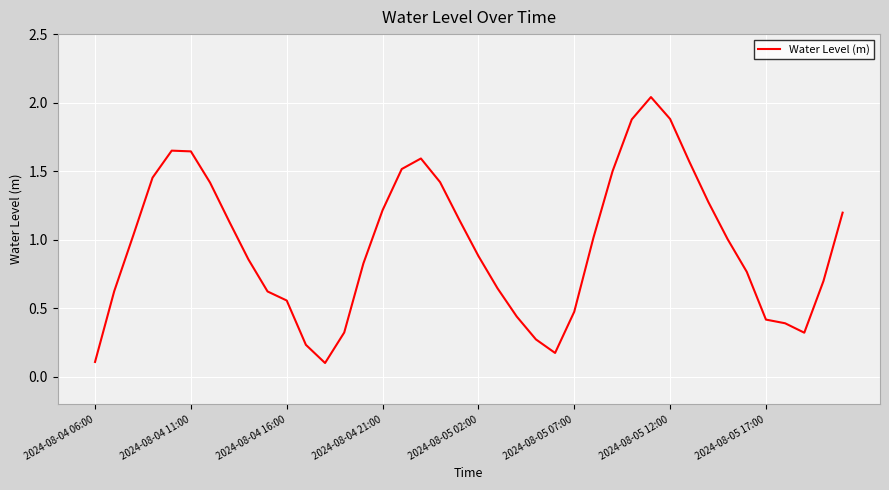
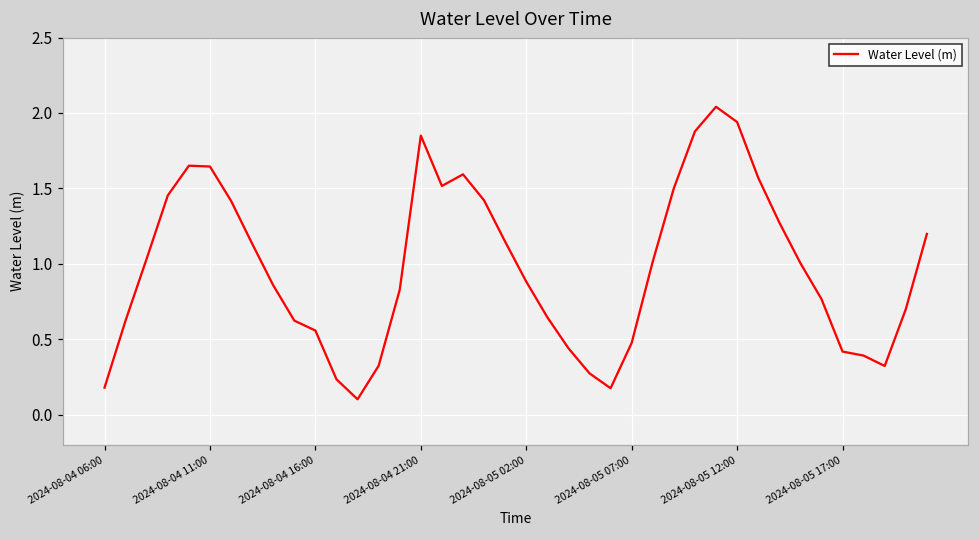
  {
-   "2024-08-04 06:00": 0.11,
+   "2024-08-04 06:00": 0.18,
    "2024-08-04 11:00": 1.64,
    "2024-08-04 16:00": 0.56,
-   "2024-08-04 21:00": 1.22,
+   "2024-08-04 21:00": 1.85,
    "2024-08-05 02:00": 0.88,
    "2024-08-05 07:00": 0.48,
-   "2024-08-05 12:00": 1.88,
+   "2024-08-05 12:00": 1.94,
    "2024-08-05 17:00": 0.42
  }
